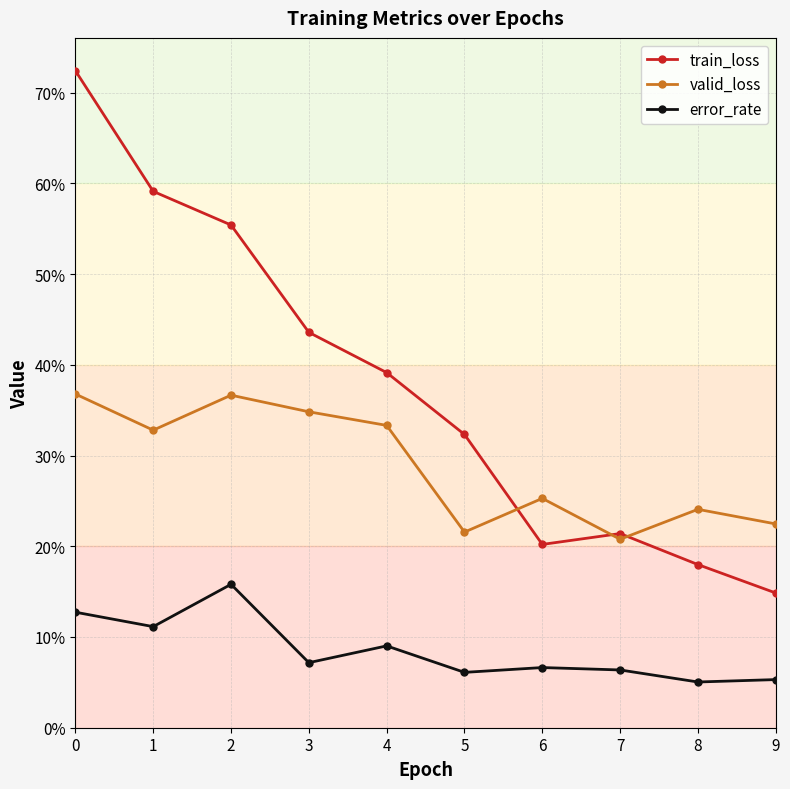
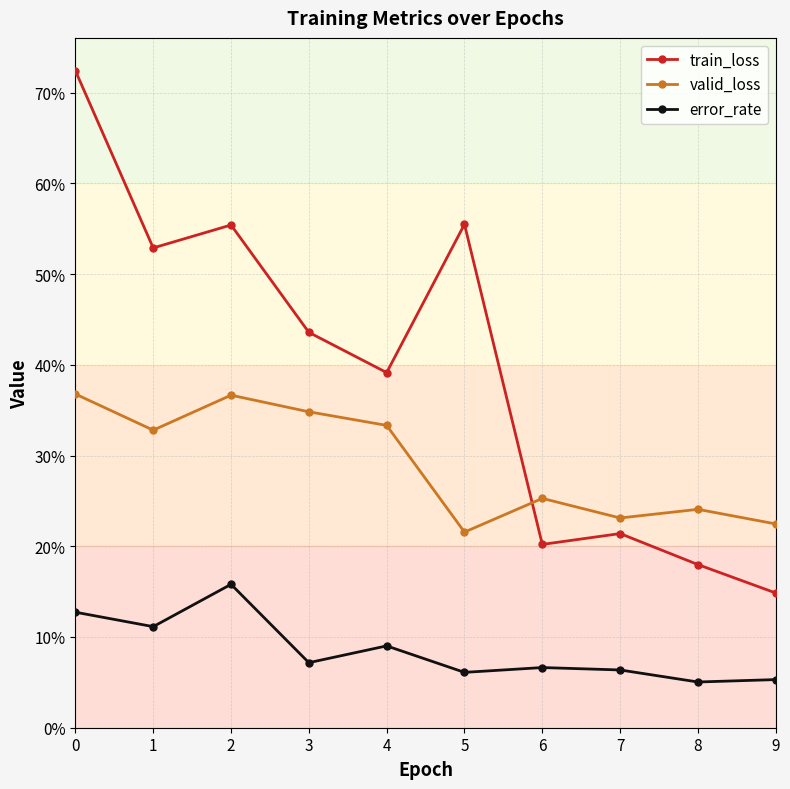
  {
    "train_loss": {
      "0": "72%",
-     "1": "59%",
+     "1": "53%",
      "2": "55%",
      "3": "44%",
      "4": "39%",
-     "5": "32%",
+     "5": "55%",
      "6": "20%",
      "7": "21%",
      "8": "18%",
      "9": "15%"
    },
    "valid_loss": {
      "0": "37%",
      "1": "33%",
      "2": "37%",
      "3": "35%",
      "4": "33%",
      "5": "22%",
      "6": "25%",
-     "7": "21%",
+     "7": "23%",
      "8": "24%",
      "9": "22%"
    },
    "error_rate": {
      "0": "13%",
      "1": "11%",
      "2": "16%",
      "3": "7%",
      "4": "9%",
      "5": "6%",
      "6": "7%",
      "7": "6%",
      "8": "5%",
      "9": "5%"
    }
  }
